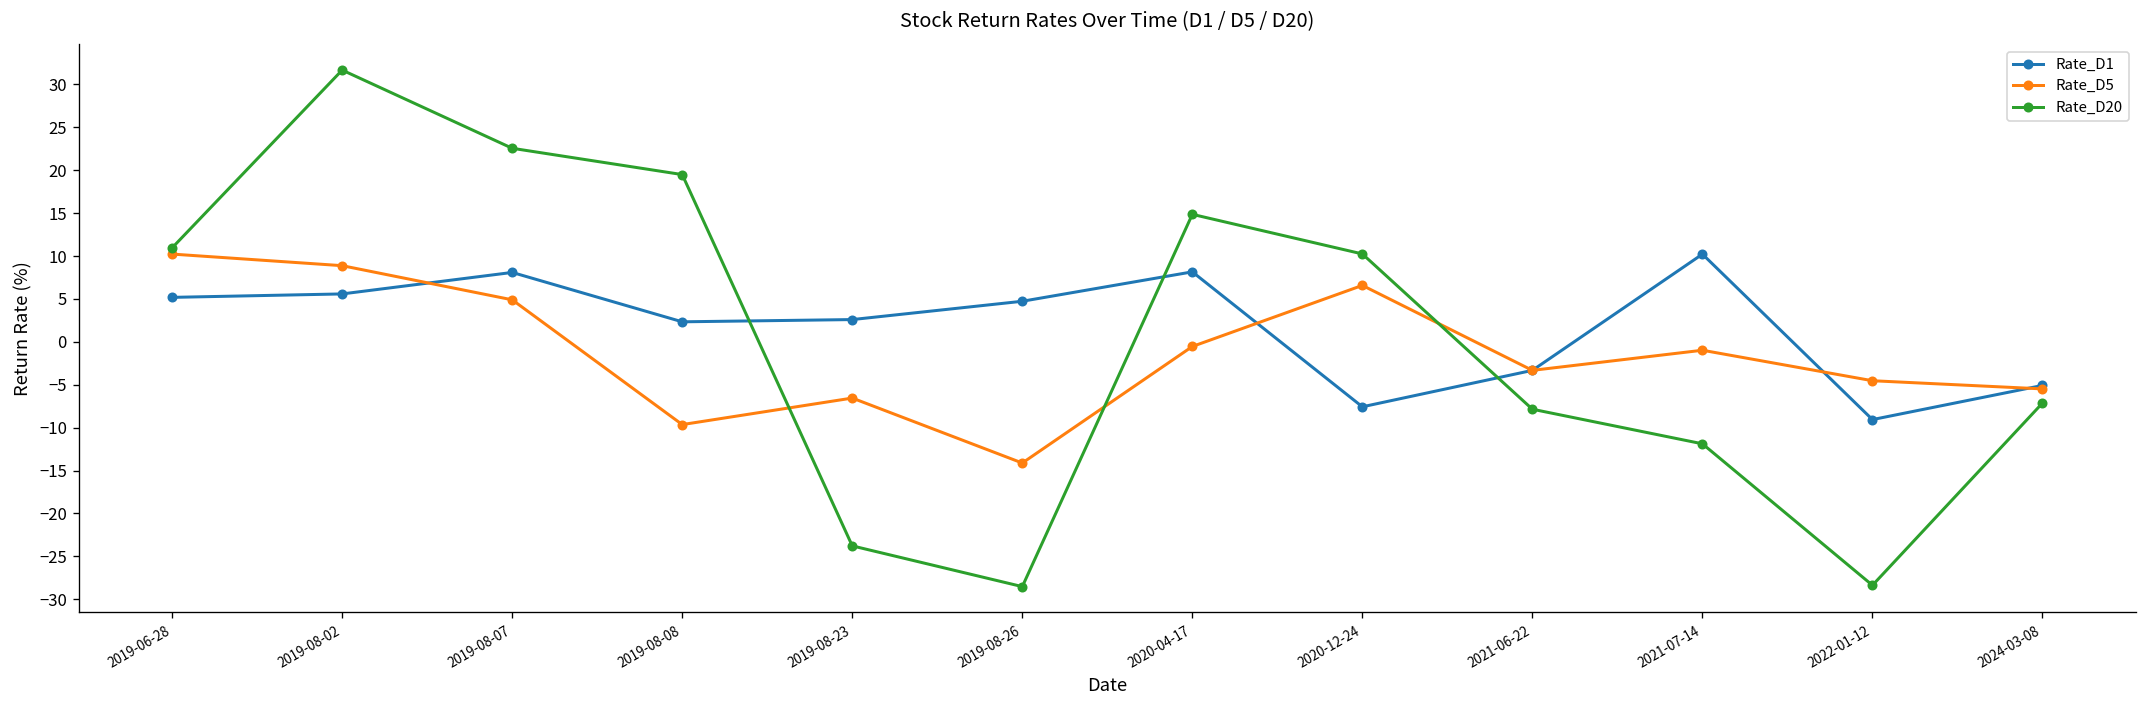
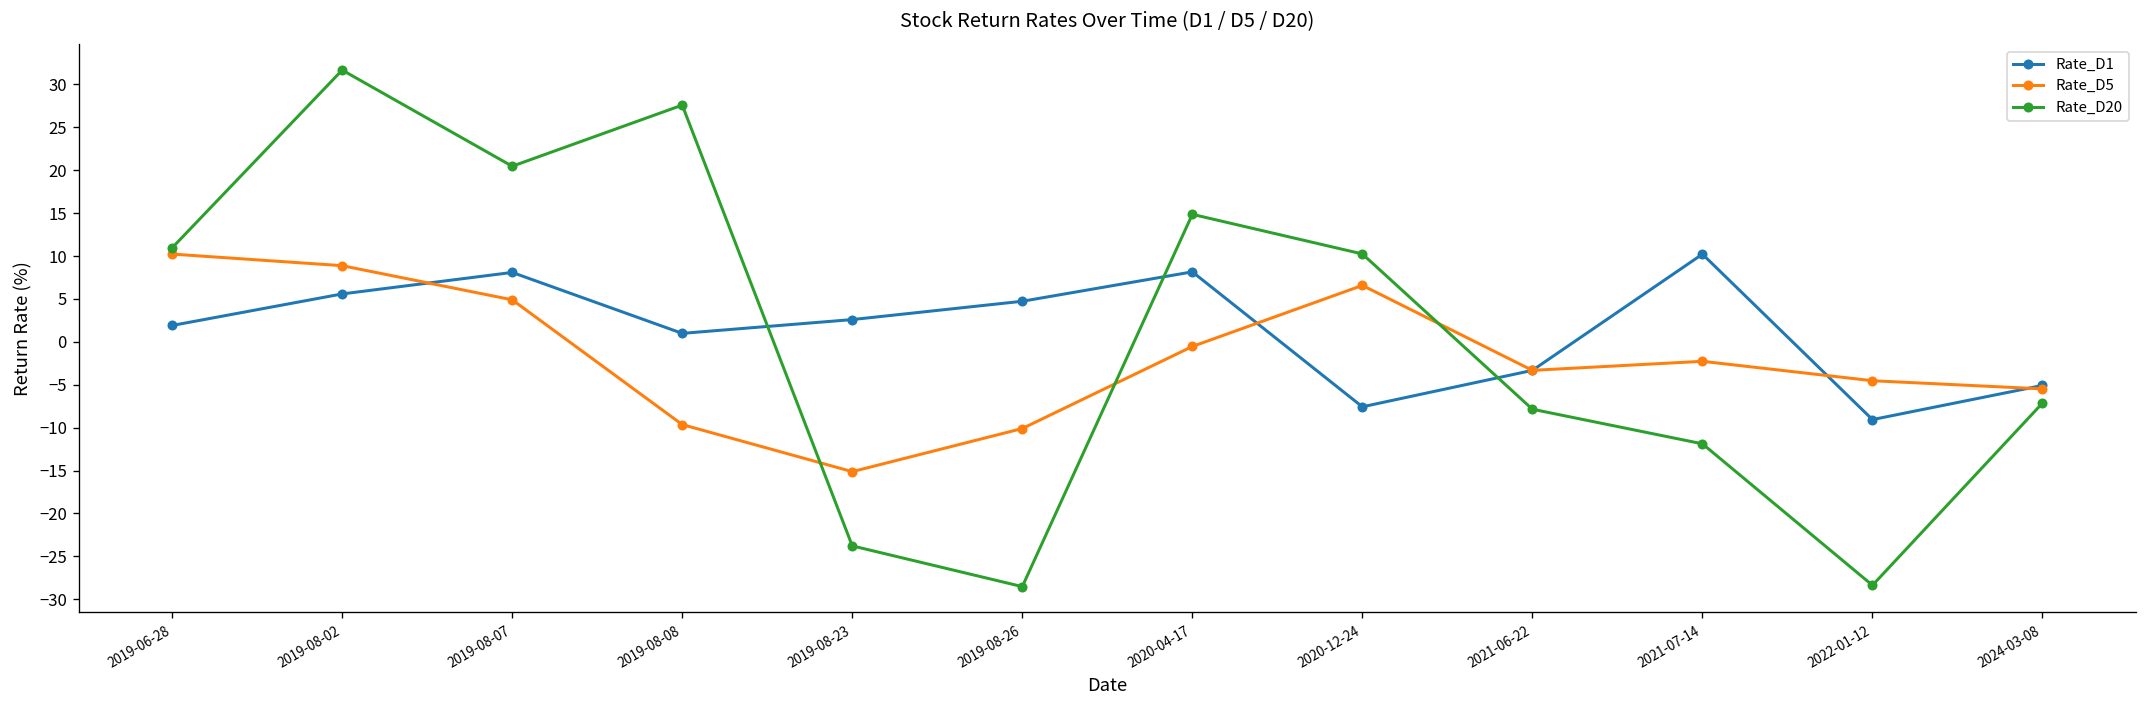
  {
    "Rate_D1": {
-     "2019-06-28": 5,
+     "2019-06-28": 2,
      "2019-08-02": 6,
      "2019-08-07": 8,
-     "2019-08-08": 2,
+     "2019-08-08": 1,
      "2019-08-23": 3,
      "2019-08-26": 5,
      "2020-04-17": 8,
      "2020-12-24": -8,
      "2021-07-14": 10,
      "2022-01-12": -9,
      "2024-03-08": -5
    },
    "Rate_D5": {
      "2019-06-28": 10,
      "2019-08-02": 9,
      "2019-08-07": 5,
      "2019-08-08": -10,
-     "2019-08-23": -7,
-     "2019-08-26": -14,
+     "2019-08-23": -15,
+     "2019-08-26": -10,
      "2020-04-17": -1,
      "2020-12-24": 7,
-     "2021-07-14": -1,
+     "2021-07-14": -2,
      "2022-01-12": -5,
      "2024-03-08": -5
    },
    "Rate_D20": {
      "2019-06-28": 11,
      "2019-08-02": 32,
-     "2019-08-07": 23,
-     "2019-08-08": 19,
+     "2019-08-07": 20,
+     "2019-08-08": 28,
      "2019-08-23": -24,
      "2019-08-26": -29,
      "2020-04-17": 15,
      "2020-12-24": 10,
      "2021-06-22": -8,
      "2021-07-14": -12,
      "2022-01-12": -28,
      "2024-03-08": -7
    }
  }
